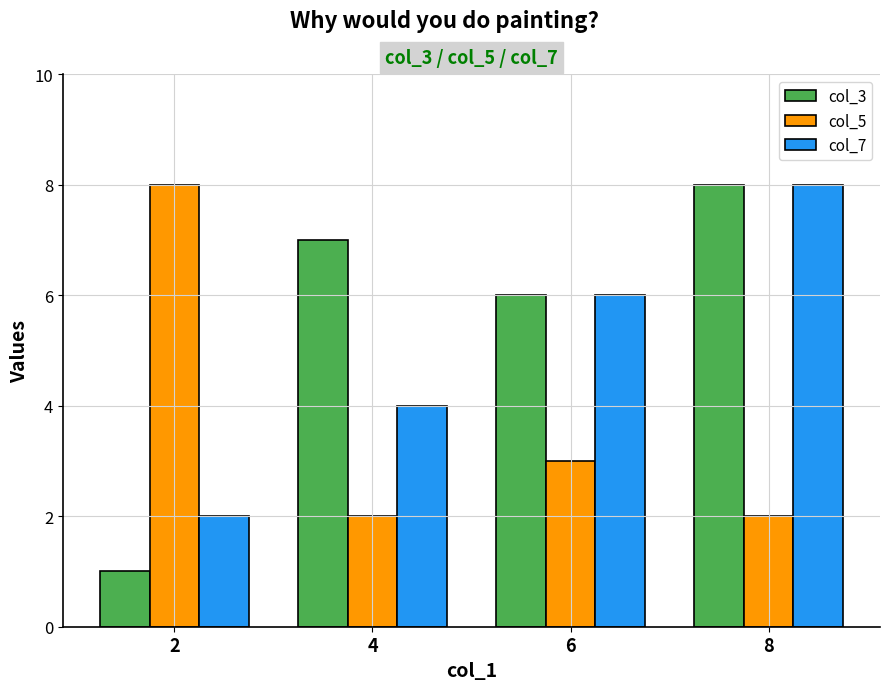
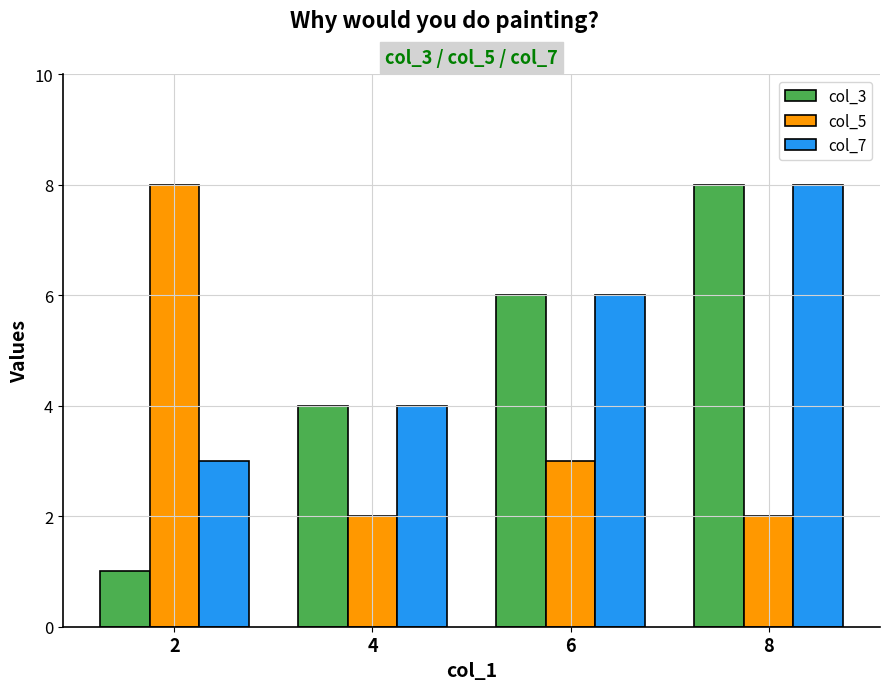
  {
    "col_3": {
      "2": 1,
-     "4": 7,
+     "4": 4,
      "6": 6,
      "8": 8
    },
    "col_5": {
      "2": 8,
      "4": 2,
      "6": 3,
      "8": 2
    },
    "col_7": {
-     "2": 2,
+     "2": 3,
      "4": 4,
      "6": 6,
      "8": 8
    }
  }
